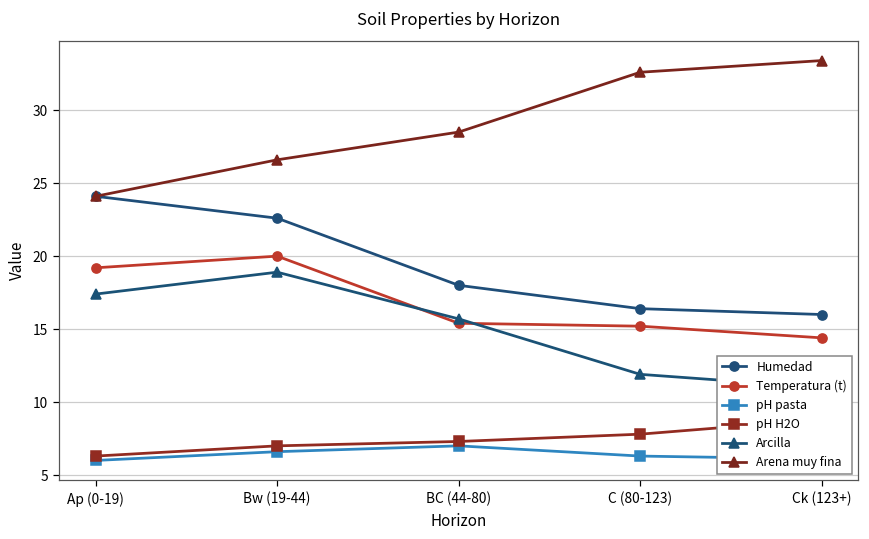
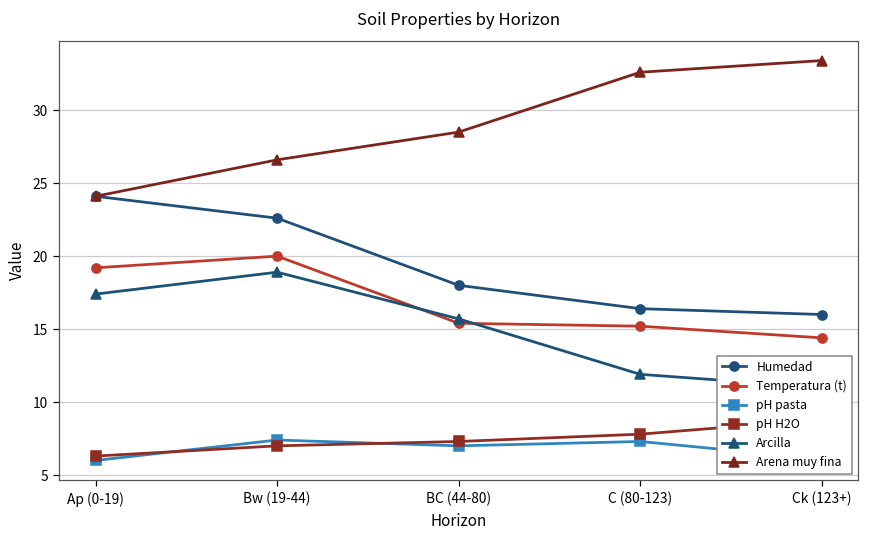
  {
    "pH pasta": {
      "Ap (0-19)": 6.0,
-     "Bw (19-44)": 6.6,
+     "Bw (19-44)": 7.4,
      "BC (44-80)": 7.0,
-     "C (80-123)": 6.3
+     "C (80-123)": 7.3
    }
  }
